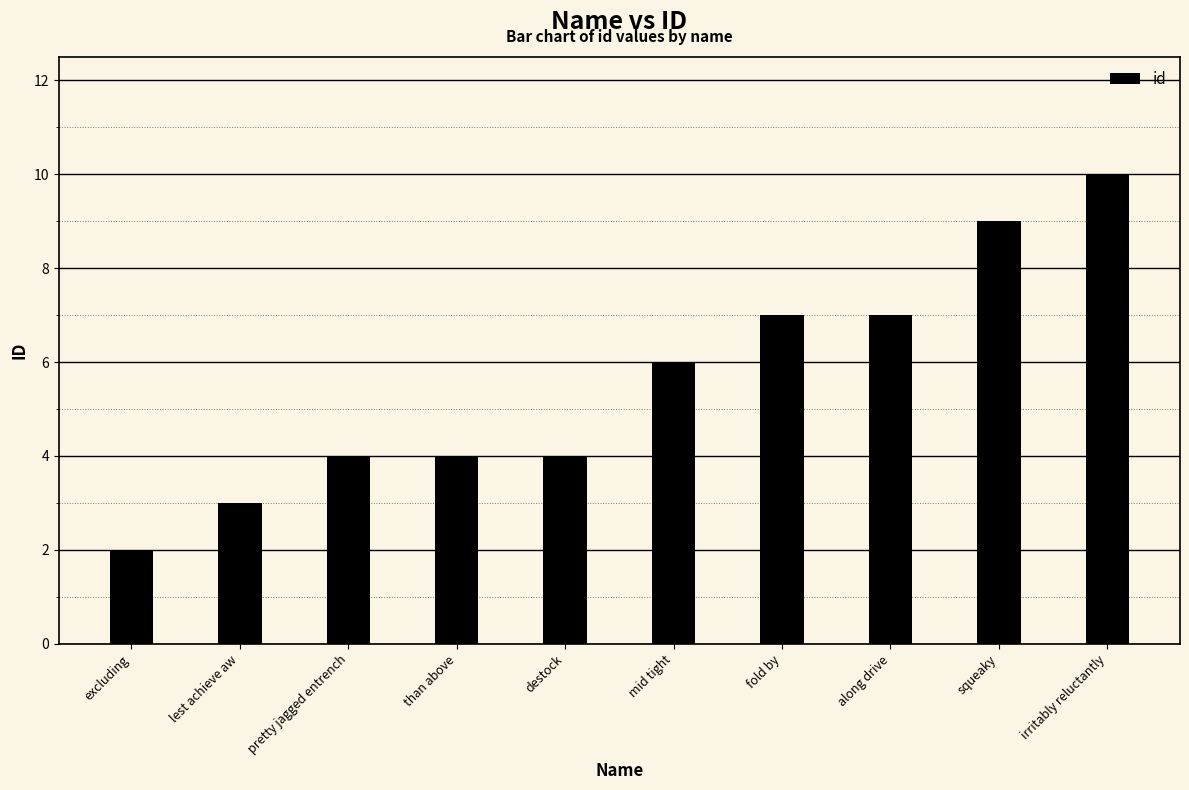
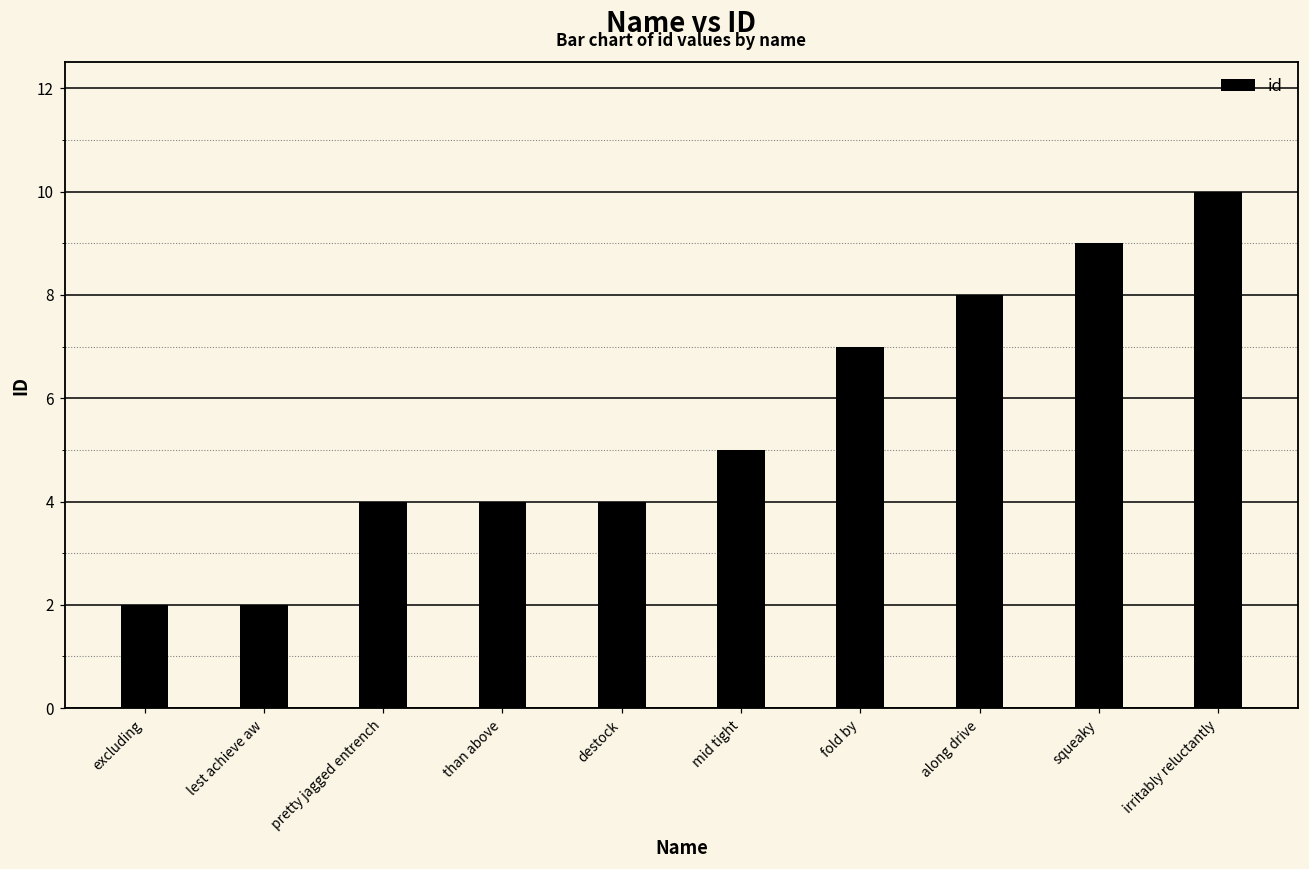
  {
    "excluding": 2,
-   "lest achieve aw": 3,
+   "lest achieve aw": 2,
    "pretty jagged entrench": 4,
    "than above": 4,
    "destock": 4,
-   "mid tight": 6,
+   "mid tight": 5,
    "fold by": 7,
-   "along drive": 7,
+   "along drive": 8,
    "squeaky": 9,
    "irritably reluctantly": 10
  }
